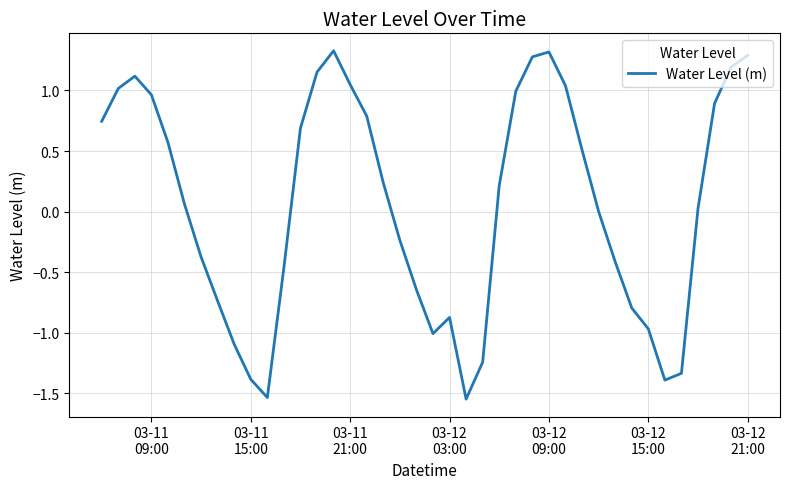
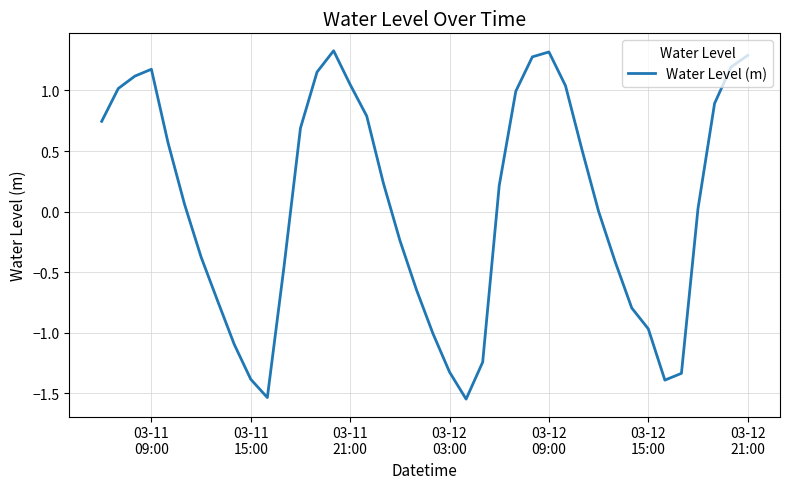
  {
-   "03-11 09:00": 0.96,
+   "03-11 09:00": 1.18,
    "03-11 15:00": -1.38,
    "03-11 21:00": 1.05,
-   "03-12 03:00": -0.87,
+   "03-12 03:00": -1.33,
    "03-12 09:00": 1.32,
    "03-12 15:00": -0.97
  }
